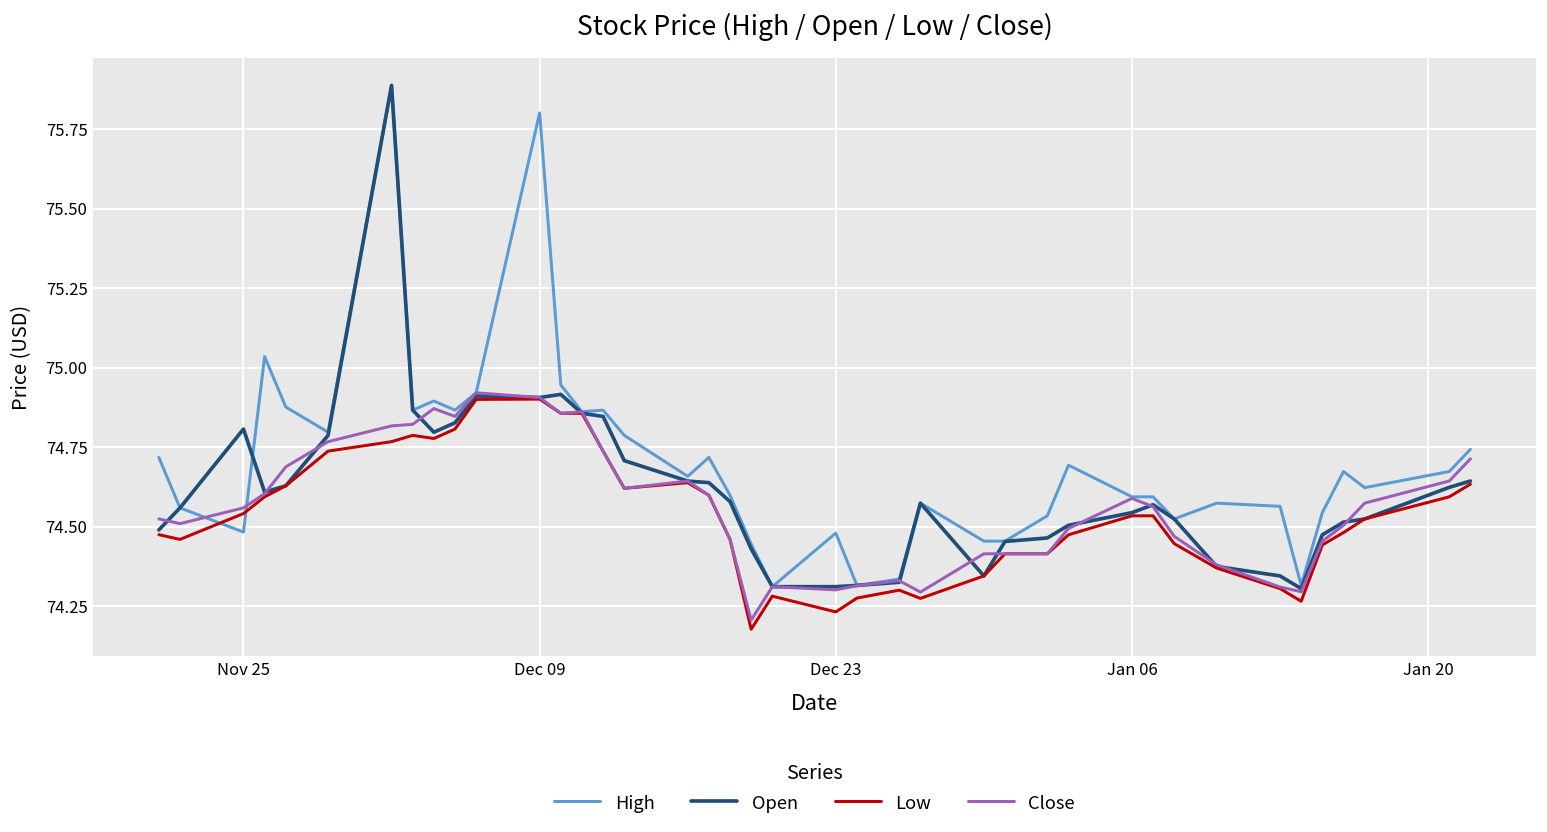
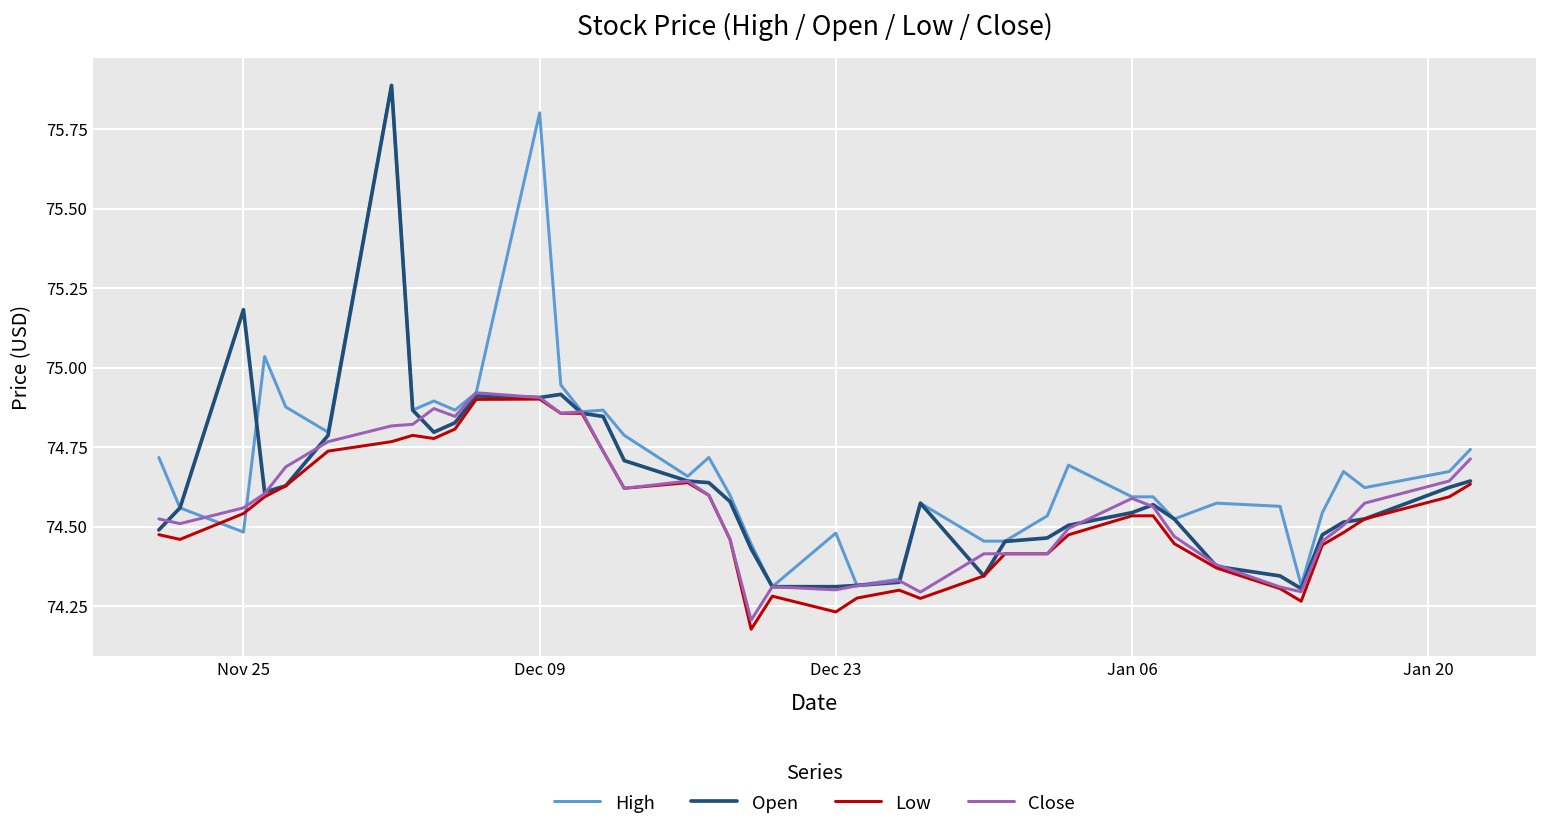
  {
    "High": {
      "Nov 25": 74.48,
      "Dec 09": 75.80,
      "Dec 23": 74.48
    },
    "Open": {
-     "Nov 25": 74.81,
+     "Nov 25": 75.18,
      "Dec 23": 74.31,
      "Jan 06": 74.54
    },
    "Low": {
      "Nov 25": 74.54,
      "Dec 23": 74.23,
      "Jan 06": 74.53
    },
    "Close": {
      "Nov 25": 74.56,
      "Dec 23": 74.30
    }
  }
